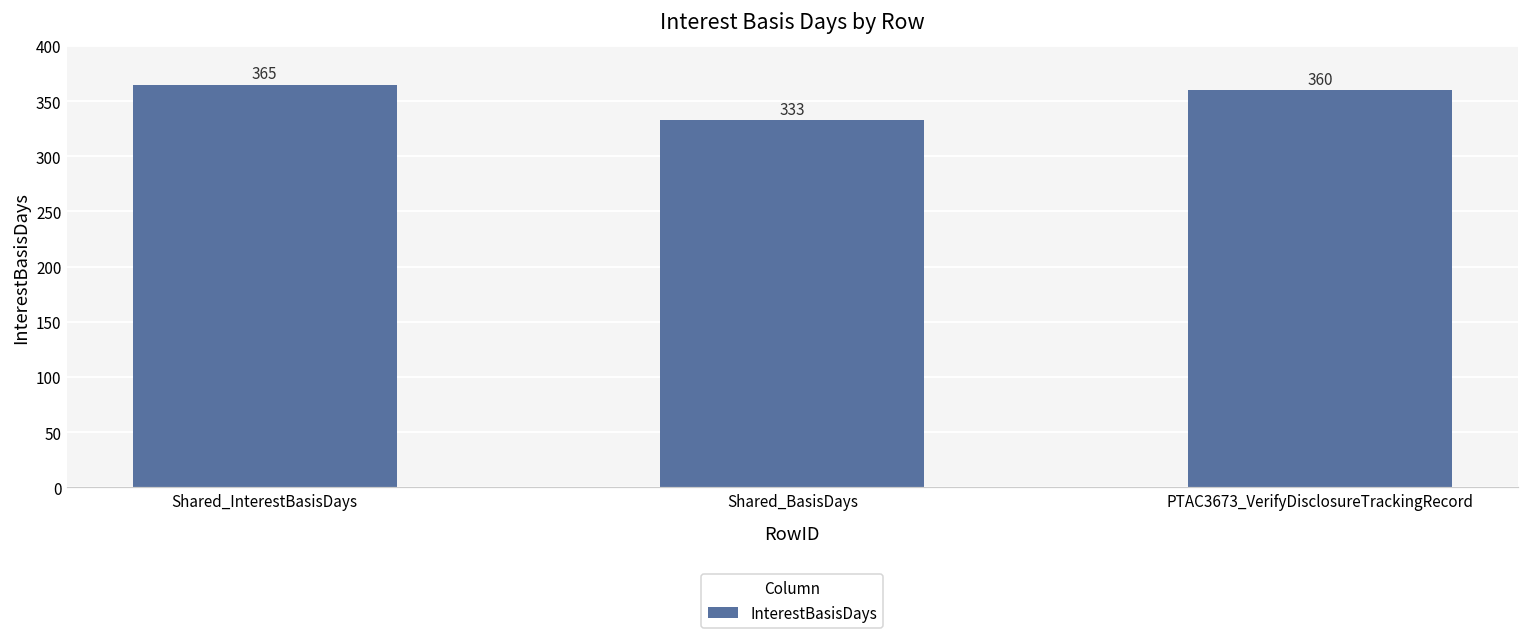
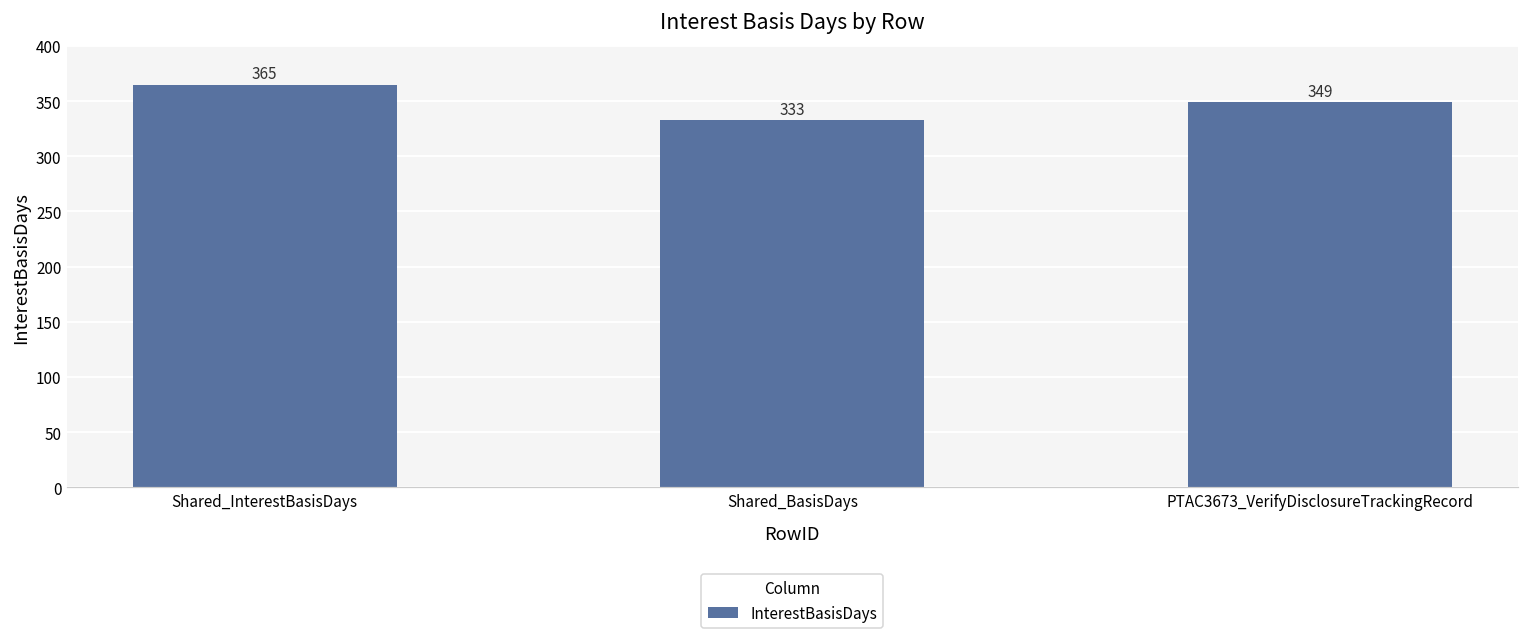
  {
    "Shared_InterestBasisDays": 365,
    "Shared_BasisDays": 333,
-   "PTAC3673_VerifyDisclosureTrackingRecord": 360
+   "PTAC3673_VerifyDisclosureTrackingRecord": 349
  }
